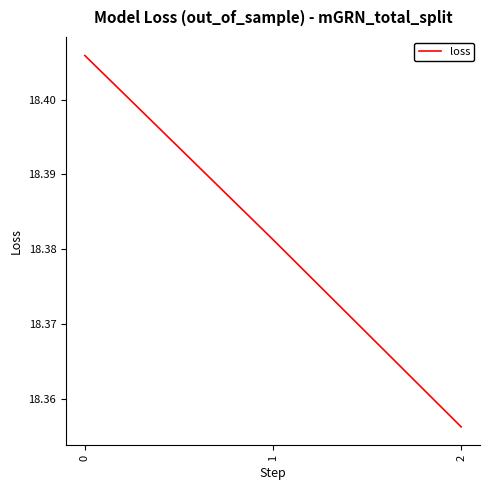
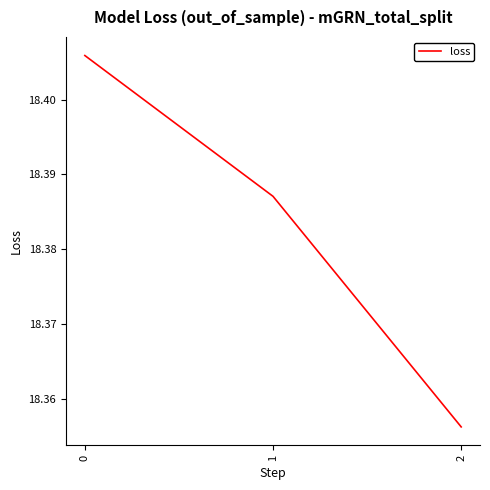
  {
    "0": 18.406,
-   "1": 18.381,
+   "1": 18.387,
    "2": 18.356
  }
